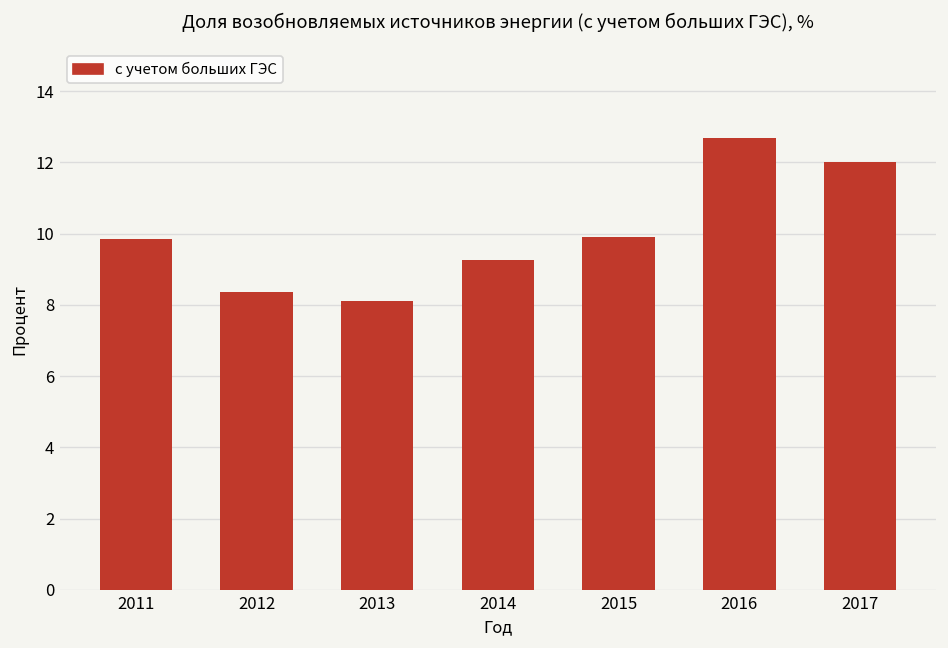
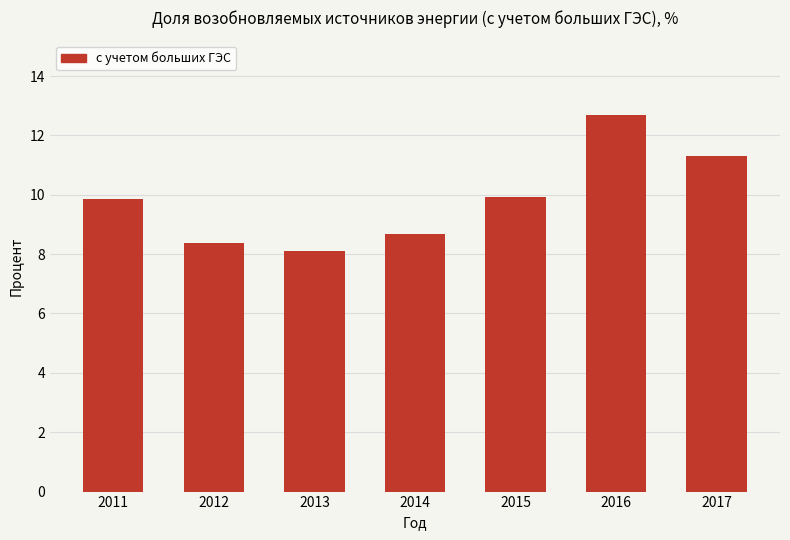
  {
    "2011": 9.8,
    "2012": 8.4,
    "2013": 8.1,
-   "2014": 9.3,
+   "2014": 8.7,
    "2015": 9.9,
    "2016": 12.7,
-   "2017": 12.0
+   "2017": 11.3
  }
